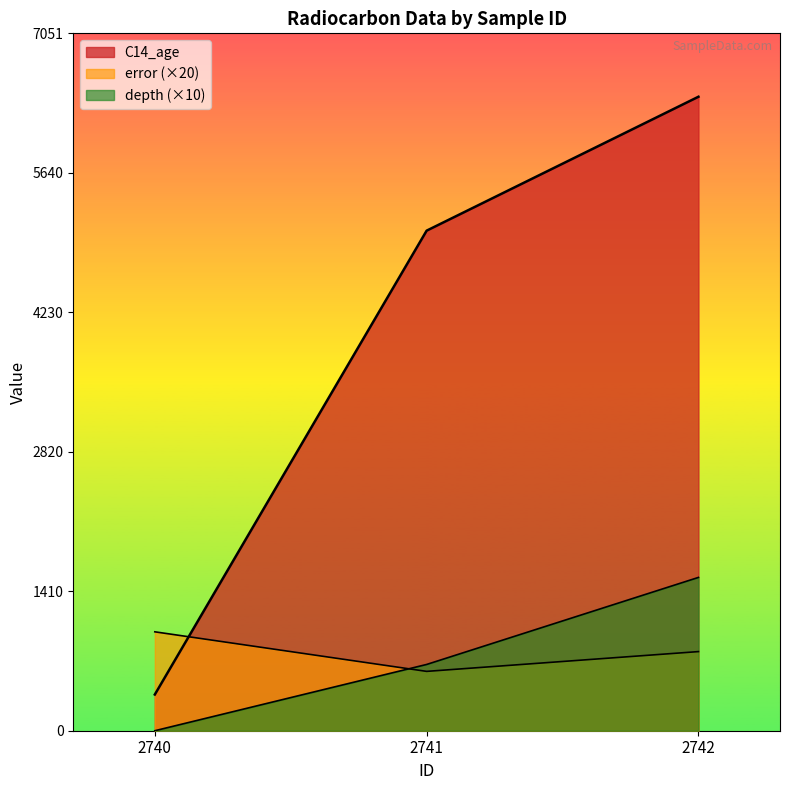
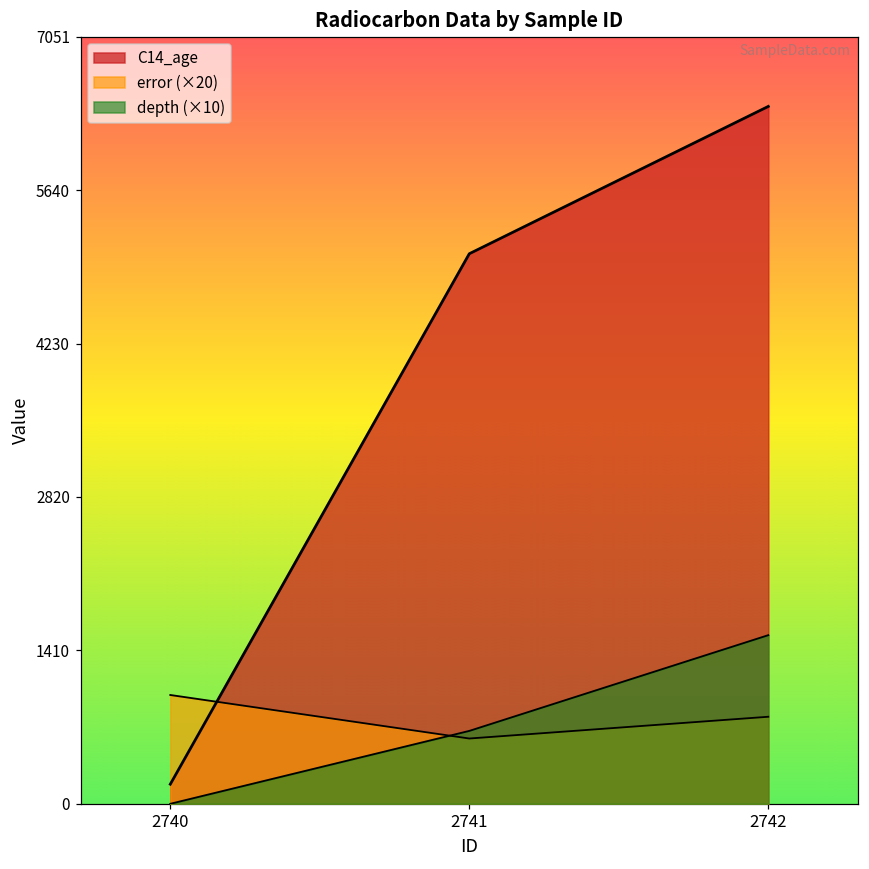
  {
    "C14_age": {
-     "2740": 400,
+     "2740": 200,
      "2741": 5100,
      "2742": 6400
    },
    "error (×20)": {
      "2740": 1000,
      "2741": 600,
      "2742": 800
    },
    "depth (×10)": {
      "2740": 0,
      "2741": 700,
      "2742": 1600
    }
  }
